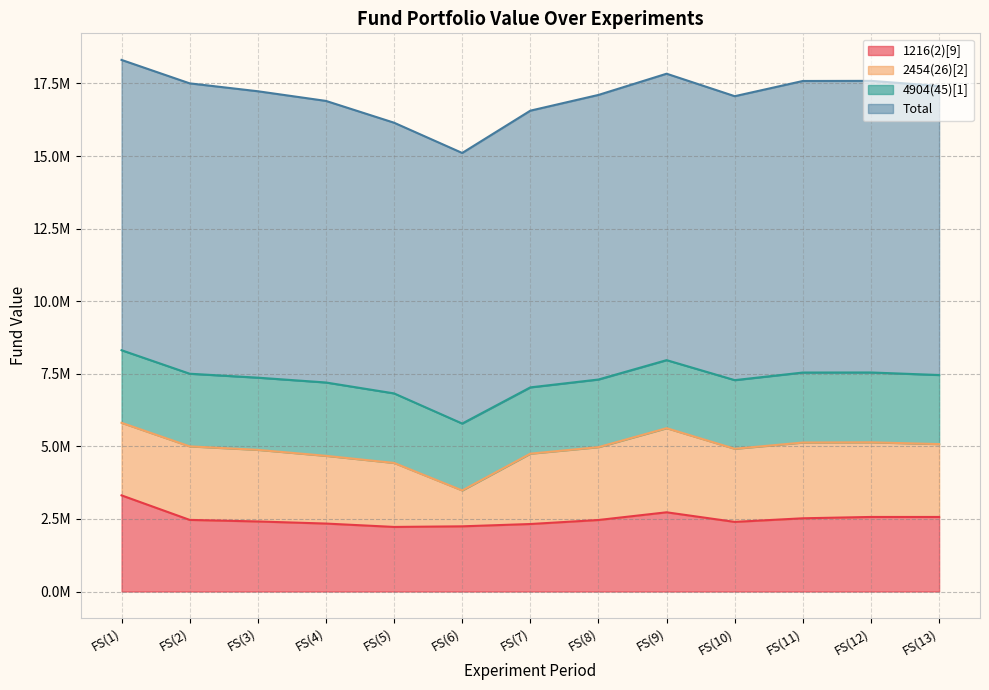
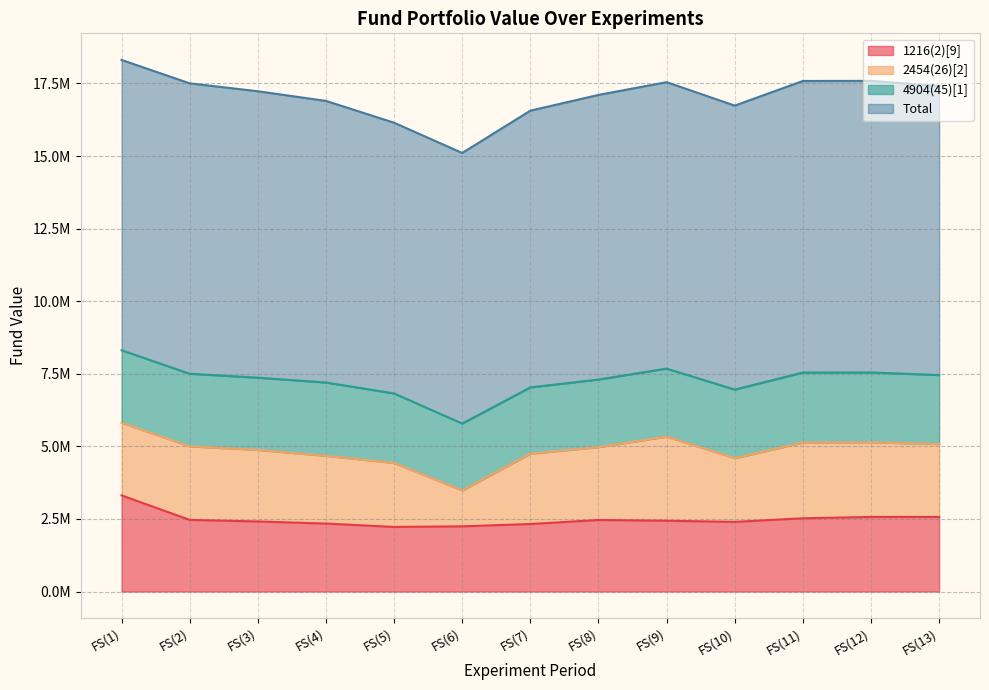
  {
    "1216(2)[9]": {
      "FS(1)": 3300000,
      "FS(2)": 2500000,
      "FS(3)": 2400000,
      "FS(4)": 2300000,
      "FS(5)": 2200000,
      "FS(6)": 2200000,
      "FS(7)": 2300000,
      "FS(8)": 2500000,
-     "FS(9)": 2700000,
+     "FS(9)": 2400000,
      "FS(10)": 2400000,
      "FS(11)": 2500000,
      "FS(12)": 2600000,
      "FS(13)": 2600000
    },
    "2454(26)[2]": {
      "FS(1)": 2500000,
      "FS(2)": 2500000,
      "FS(3)": 2500000,
      "FS(4)": 2300000,
      "FS(5)": 2200000,
      "FS(6)": 1200000,
      "FS(7)": 2400000,
      "FS(8)": 2500000,
      "FS(9)": 2900000,
-     "FS(10)": 2500000,
+     "FS(10)": 2200000,
      "FS(11)": 2600000,
      "FS(12)": 2600000,
      "FS(13)": 2500000
    }
  }
